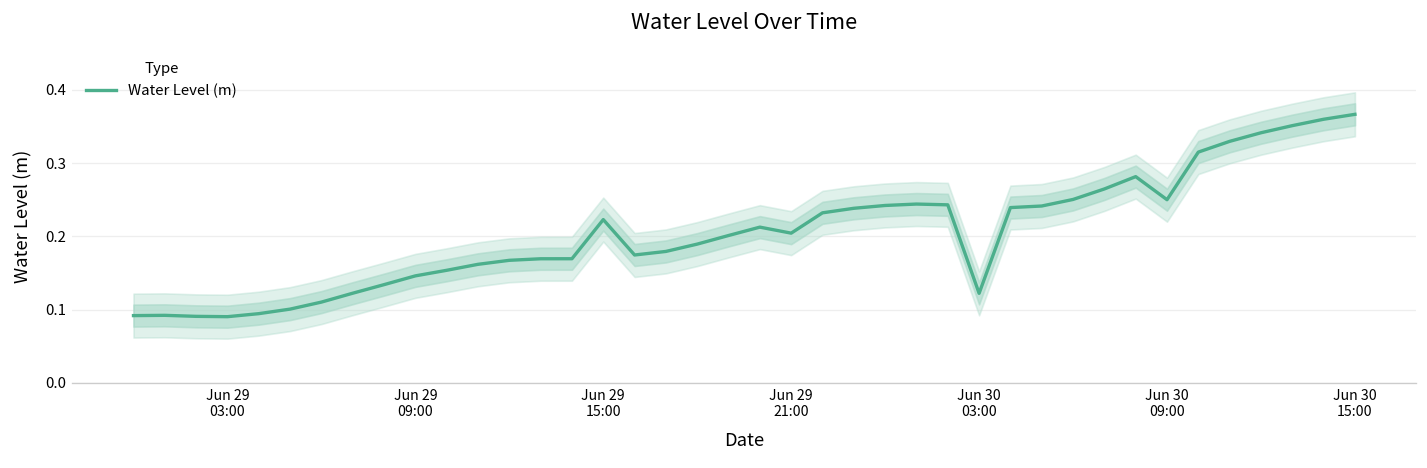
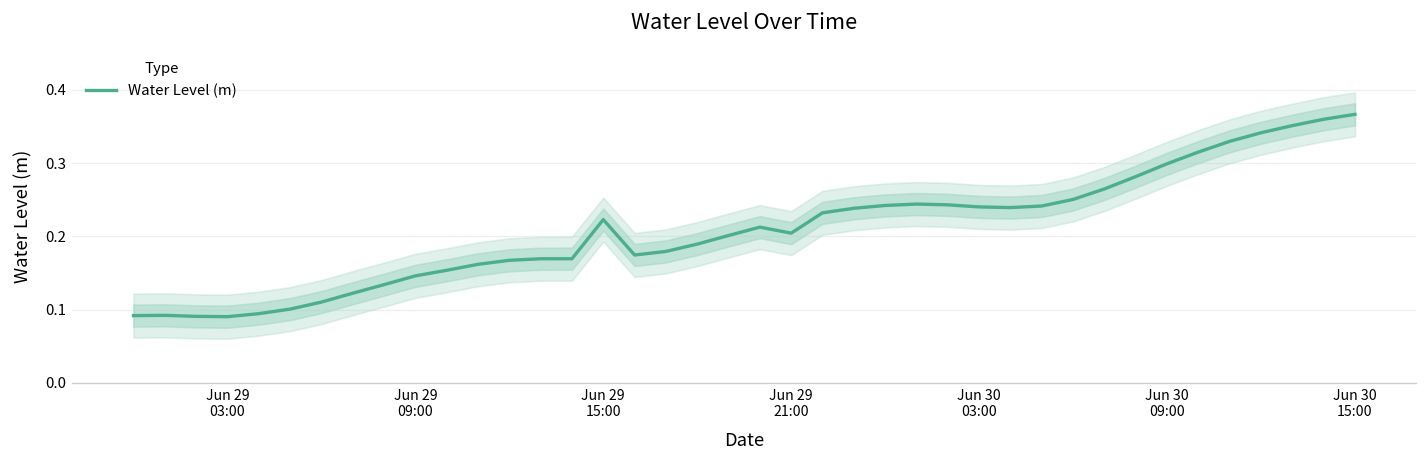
  {
    "Water Level (m)": {
      "Jun 29 03:00": 0.09,
      "Jun 29 09:00": 0.15,
      "Jun 29 15:00": 0.22,
      "Jun 29 21:00": 0.20,
-     "Jun 30 03:00": 0.12,
-     "Jun 30 09:00": 0.25,
+     "Jun 30 03:00": 0.24,
+     "Jun 30 09:00": 0.30,
      "Jun 30 15:00": 0.37
    }
  }
